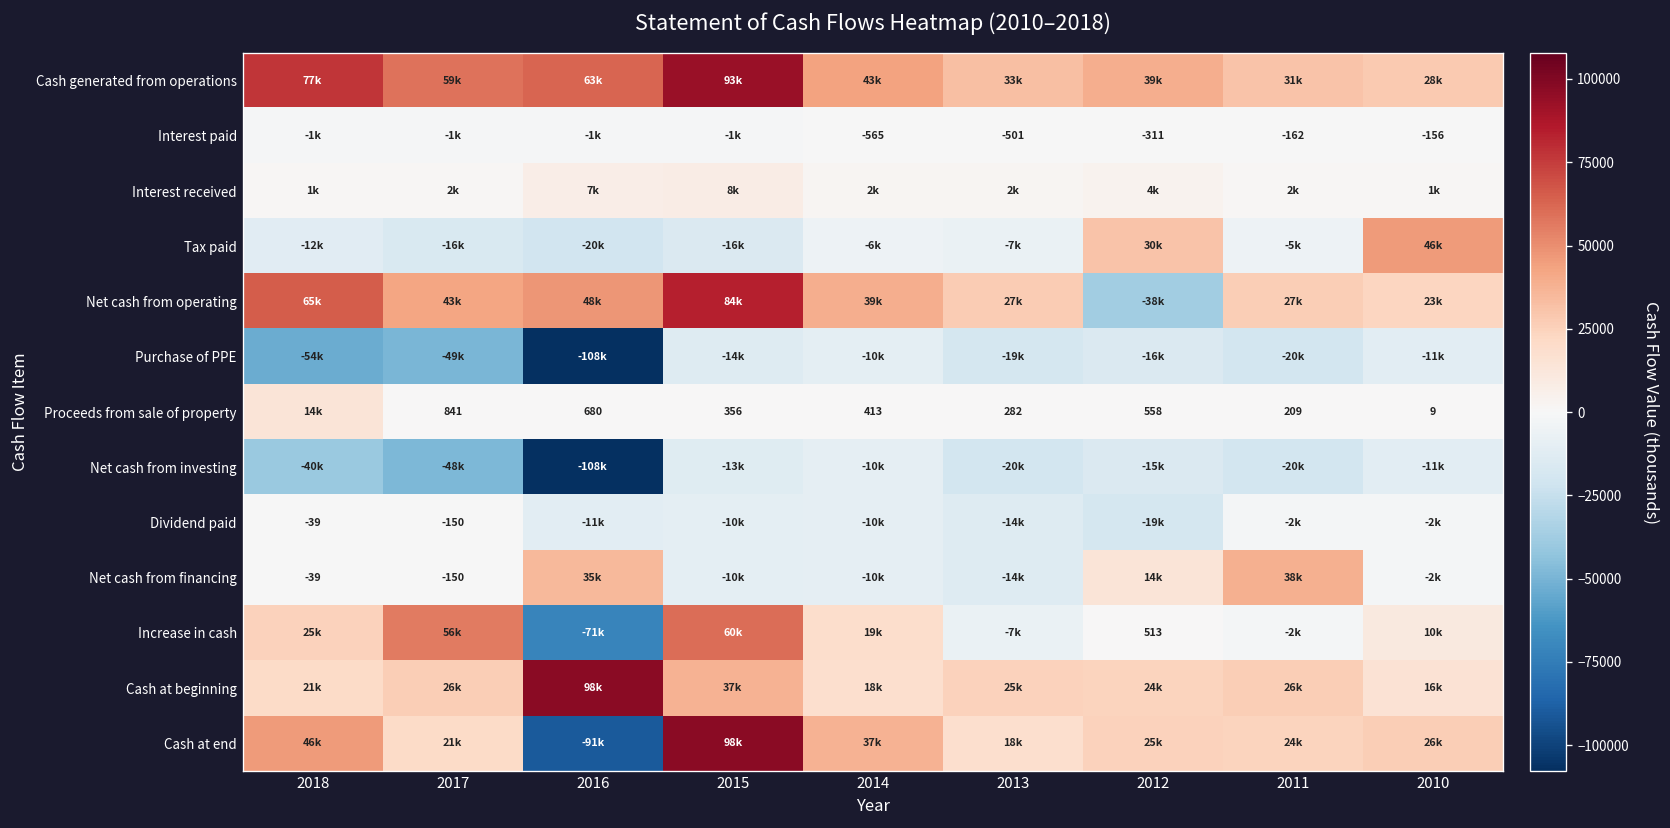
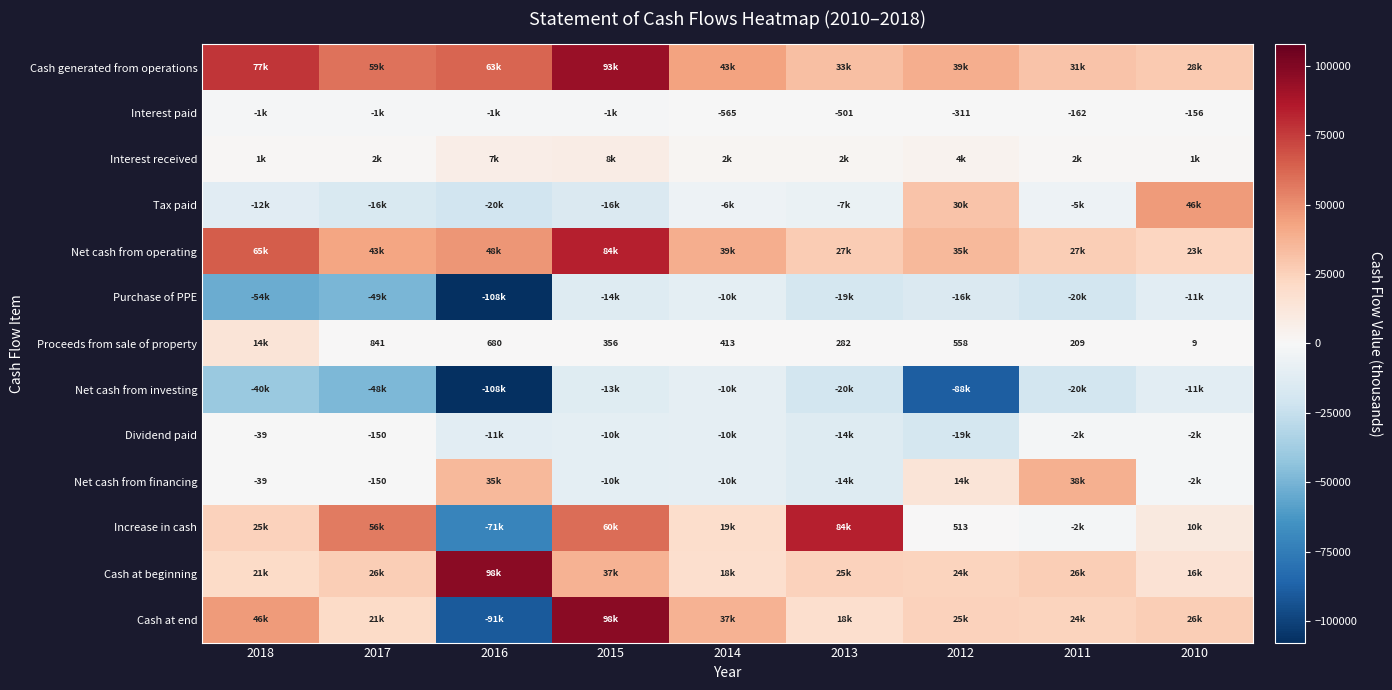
  {
    "Cash generated from operations": {
      "2018": "77k",
      "2017": "59k",
      "2016": "63k",
      "2015": "93k",
      "2014": "43k",
      "2013": "33k",
      "2012": "39k",
      "2011": "31k",
      "2010": "28k"
    },
    "Interest paid": {
      "2018": "-1k",
      "2017": "-1k",
      "2016": "-1k",
      "2015": "-1k",
      "2014": "-565",
      "2013": "-501",
      "2012": "-311",
      "2011": "-162",
      "2010": "-156"
    },
    "Interest received": {
      "2018": "1k",
      "2017": "2k",
      "2016": "7k",
      "2015": "8k",
      "2014": "2k",
      "2013": "2k",
      "2012": "4k",
      "2011": "2k",
      "2010": "1k"
    },
    "Tax paid": {
      "2018": "-12k",
      "2017": "-16k",
      "2016": "-20k",
      "2015": "-16k",
      "2014": "-6k",
      "2013": "-7k",
      "2012": "30k",
      "2011": "-5k",
      "2010": "46k"
    },
    "Net cash from operating": {
      "2018": "65k",
      "2017": "43k",
      "2016": "48k",
      "2015": "84k",
      "2014": "39k",
      "2013": "27k",
-     "2012": "-38k",
+     "2012": "35k",
      "2011": "27k",
      "2010": "23k"
    },
    "Purchase of PPE": {
      "2018": "-54k",
      "2017": "-49k",
      "2016": "-108k",
      "2015": "-14k",
      "2014": "-10k",
      "2013": "-19k",
      "2012": "-16k",
      "2011": "-20k",
      "2010": "-11k"
    },
    "Proceeds from sale of property": {
      "2018": "14k",
      "2017": "841",
      "2016": "680",
      "2015": "356",
      "2014": "413",
      "2013": "282",
      "2012": "558",
      "2011": "209",
      "2010": "9"
    },
    "Net cash from investing": {
      "2018": "-40k",
      "2017": "-48k",
      "2016": "-108k",
      "2015": "-13k",
      "2014": "-10k",
      "2013": "-20k",
-     "2012": "-15k",
+     "2012": "-88k",
      "2011": "-20k",
      "2010": "-11k"
    },
    "Dividend paid": {
      "2018": "-39",
      "2017": "-150",
      "2016": "-11k",
      "2015": "-10k",
      "2014": "-10k",
      "2013": "-14k",
      "2012": "-19k",
      "2011": "-2k",
      "2010": "-2k"
    },
    "Net cash from financing": {
      "2018": "-39",
      "2017": "-150",
      "2016": "35k",
      "2015": "-10k",
      "2014": "-10k",
      "2013": "-14k",
      "2012": "14k",
      "2011": "38k",
      "2010": "-2k"
    },
    "Increase in cash": {
      "2018": "25k",
      "2017": "56k",
      "2016": "-71k",
      "2015": "60k",
      "2014": "19k",
-     "2013": "-7k",
+     "2013": "84k",
      "2012": "513",
      "2011": "-2k",
      "2010": "10k"
    },
    "Cash at beginning": {
      "2018": "21k",
      "2017": "26k",
      "2016": "98k",
      "2015": "37k",
      "2014": "18k",
      "2013": "25k",
      "2012": "24k",
      "2011": "26k",
      "2010": "16k"
    },
    "Cash at end": {
      "2018": "46k",
      "2017": "21k",
      "2016": "-91k",
      "2015": "98k",
      "2014": "37k",
      "2013": "18k",
      "2012": "25k",
      "2011": "24k",
      "2010": "26k"
    }
  }
